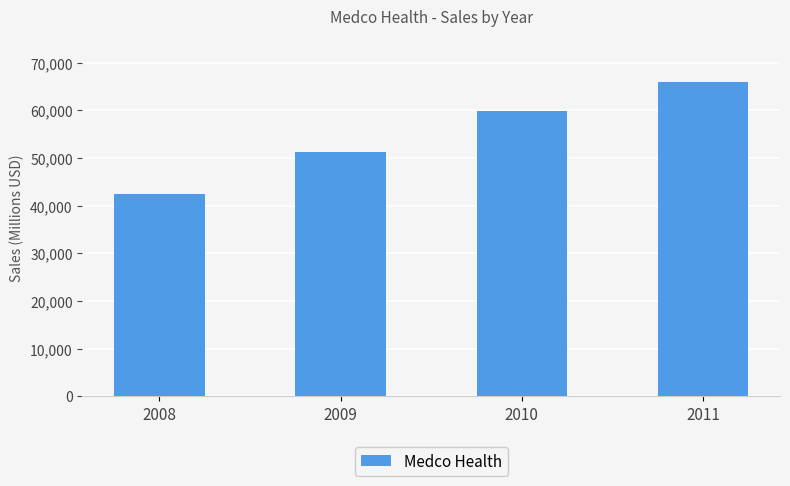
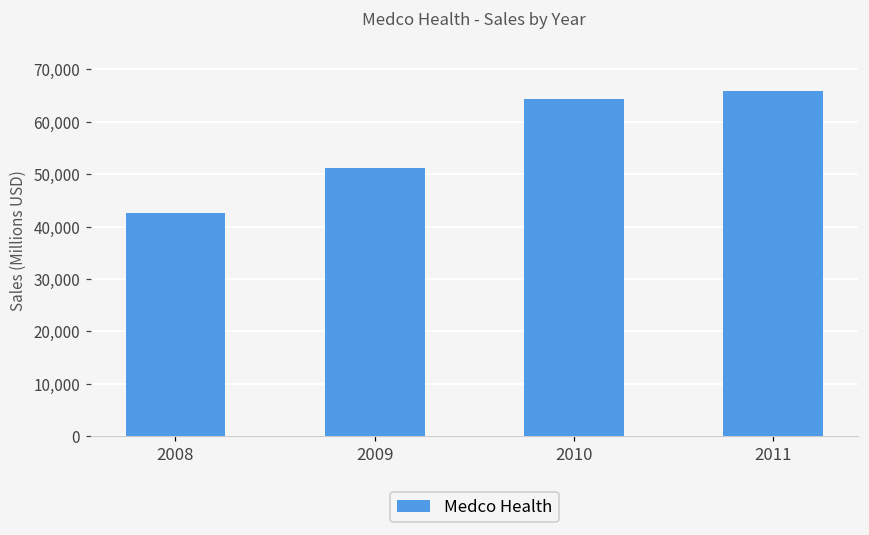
  {
    "2008": "43,000",
    "2009": "51,000",
-   "2010": "60,000",
+   "2010": "64,000",
    "2011": "66,000"
  }
